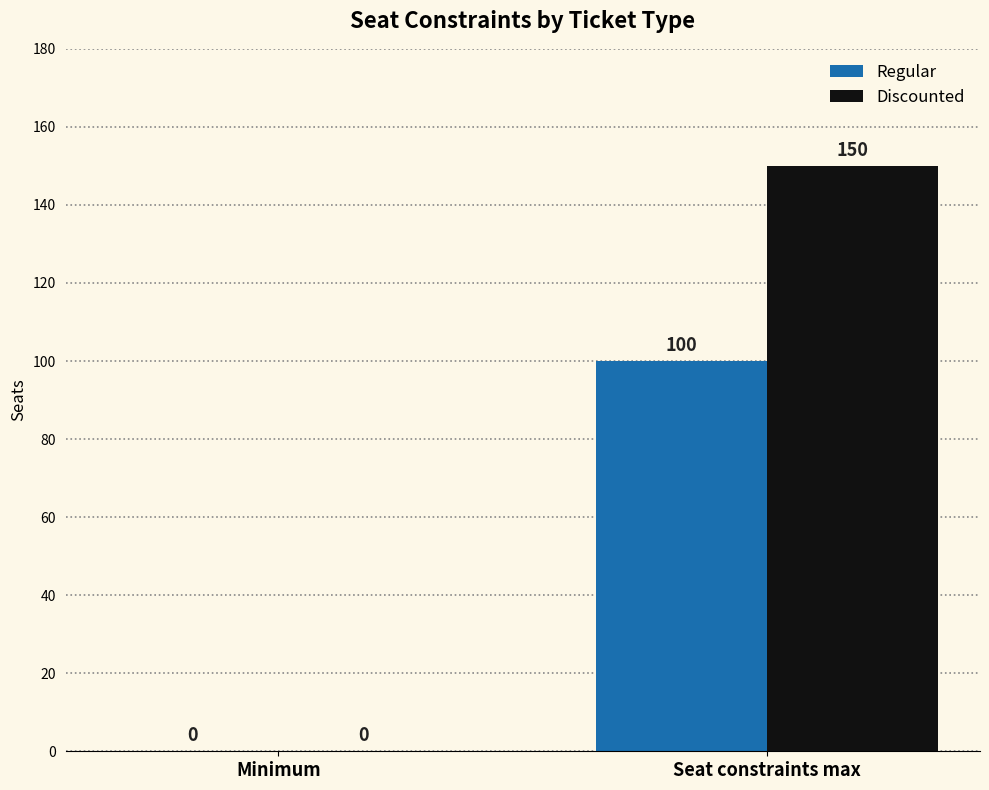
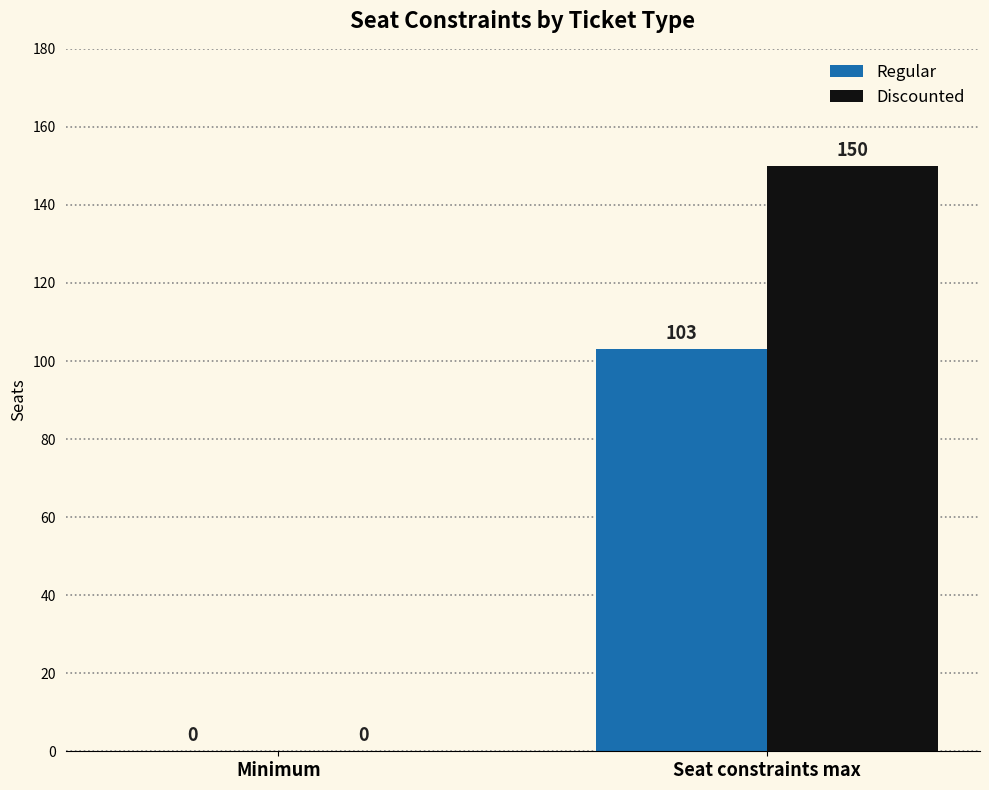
  {
    "Regular": {
      "Minimum": 0,
-     "Seat constraints max": 100
+     "Seat constraints max": 103
    },
    "Discounted": {
      "Minimum": 0,
      "Seat constraints max": 150
    }
  }
